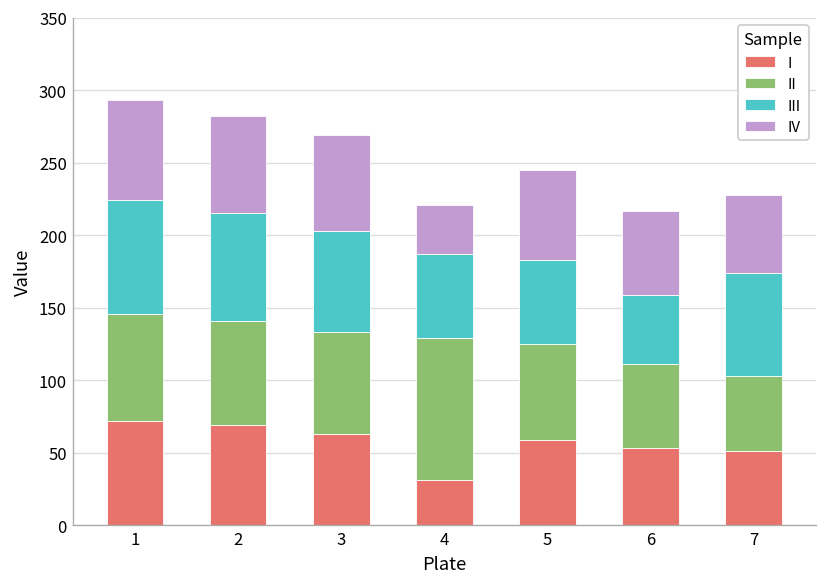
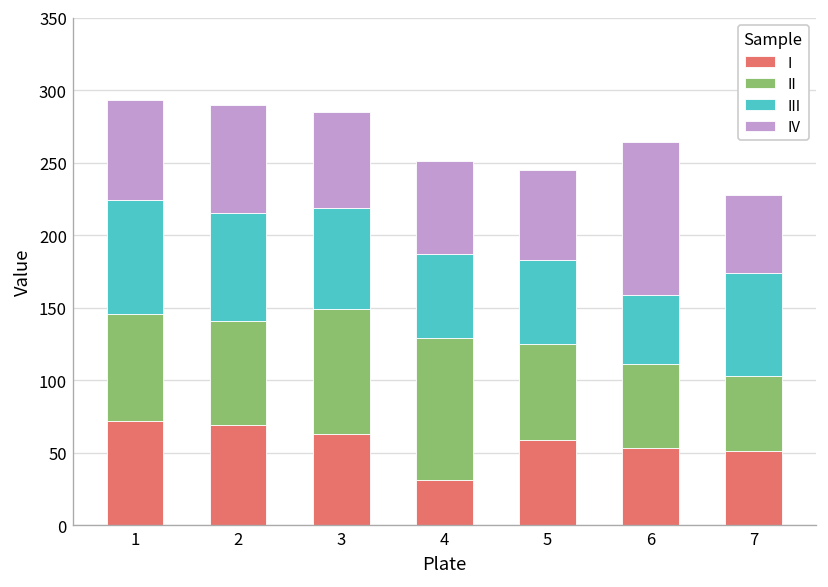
  {
    "I": {
      "1": 72,
      "2": 69,
      "3": 63,
      "4": 31,
      "5": 59,
      "6": 53,
      "7": 51
    },
    "II": {
      "1": 74,
      "2": 72,
-     "3": 70,
+     "3": 86,
      "4": 98,
      "5": 66,
      "6": 58,
      "7": 52
    },
    "III": {
      "1": 78,
      "2": 74,
      "3": 70,
      "4": 58,
      "5": 58,
      "6": 48,
      "7": 71
    },
    "IV": {
      "1": 69,
-     "2": 67,
+     "2": 75,
      "3": 66,
-     "4": 34,
+     "4": 64,
      "5": 62,
-     "6": 58,
+     "6": 105,
      "7": 54
    }
  }
